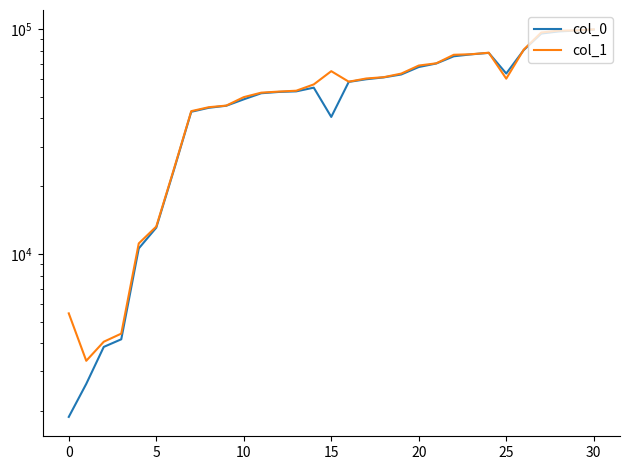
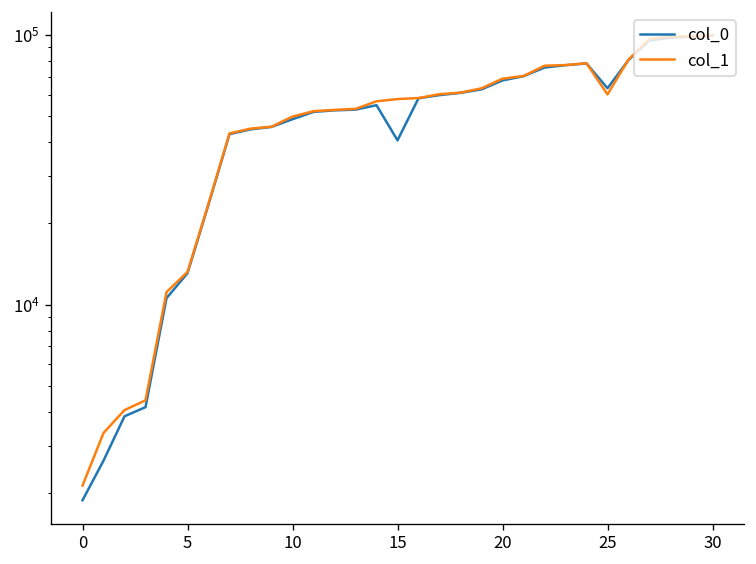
  {
    "col_0": {
      "0": 1900,
      "15": 41000,
      "25": 63000
    },
    "col_1": {
-     "0": 5400,
-     "15": 65000,
+     "0": 2100,
+     "15": 58000,
      "25": 60000
    }
  }
